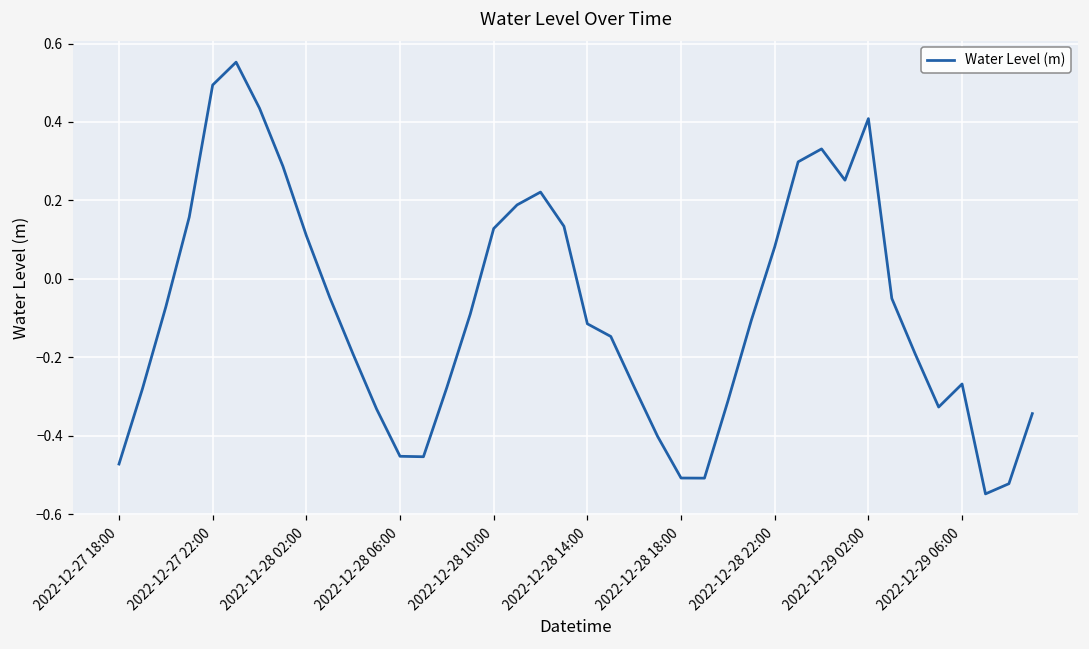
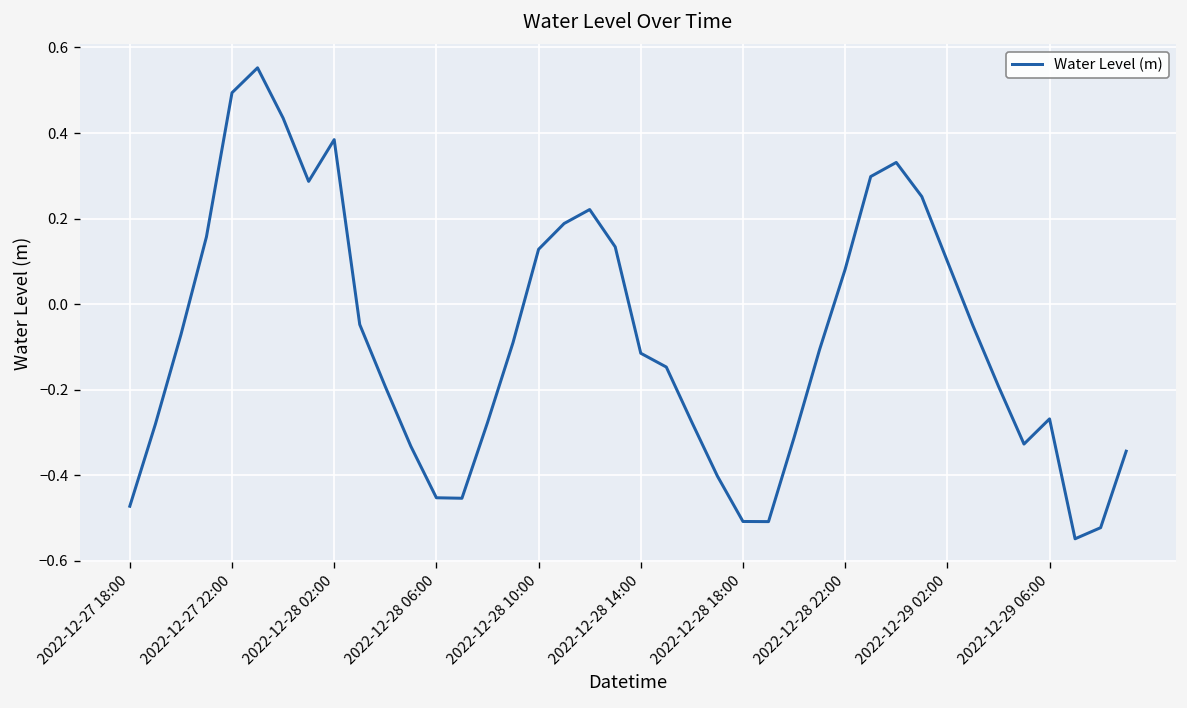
  {
    "2022-12-27 18:00": -0.47,
    "2022-12-27 22:00": 0.49,
-   "2022-12-28 02:00": 0.11,
+   "2022-12-28 02:00": 0.38,
    "2022-12-28 06:00": -0.45,
    "2022-12-28 10:00": 0.13,
    "2022-12-28 14:00": -0.11,
    "2022-12-28 18:00": -0.51,
    "2022-12-28 22:00": 0.08,
-   "2022-12-29 02:00": 0.41,
+   "2022-12-29 02:00": 0.10,
    "2022-12-29 06:00": -0.27
  }
